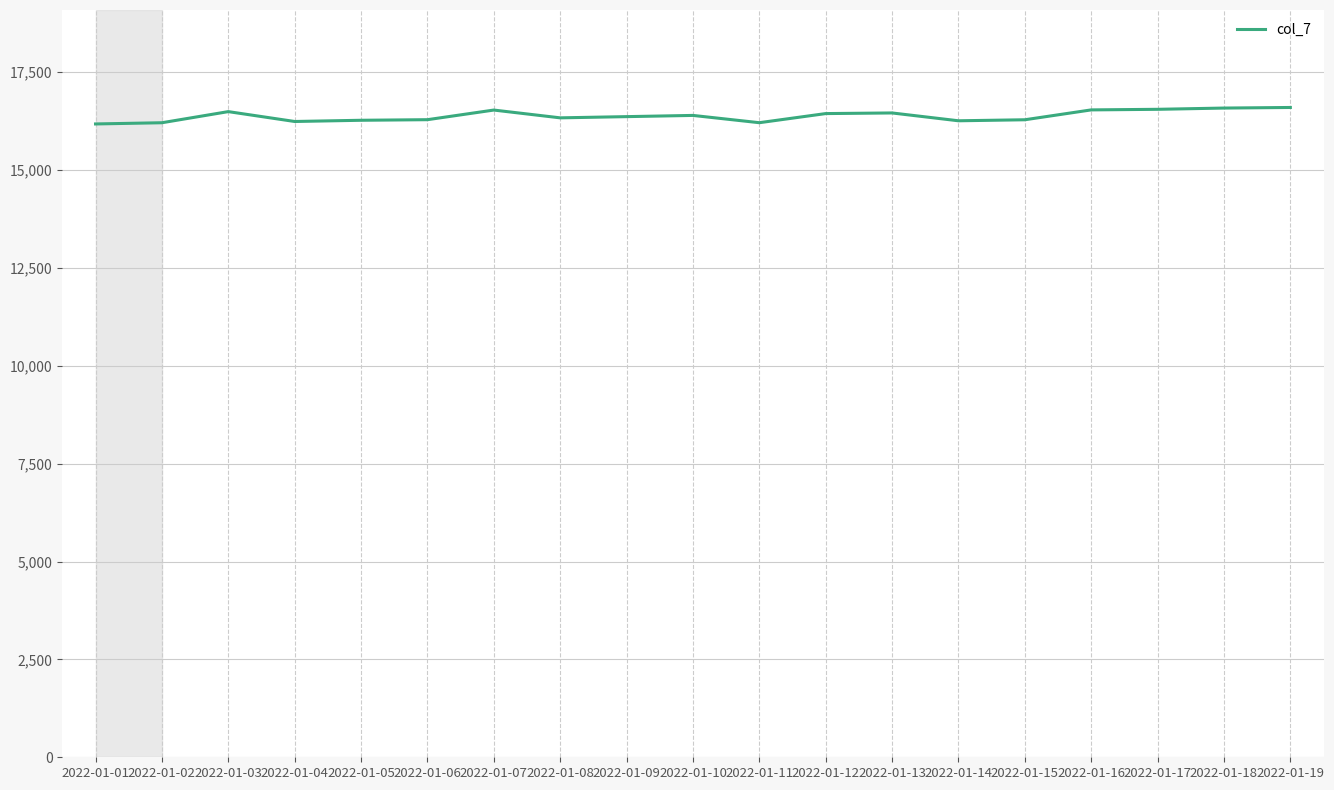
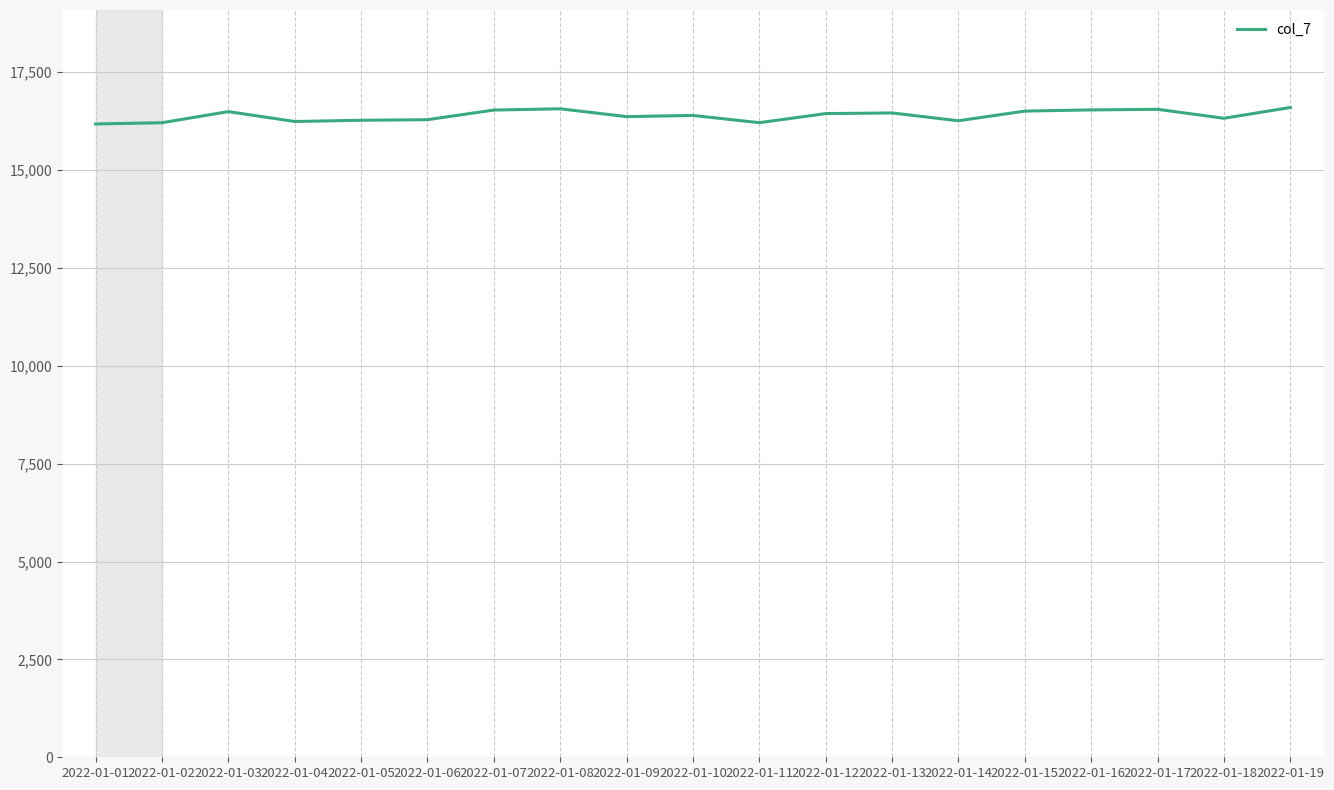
  {
    "2022-01-01": "16,200",
    "2022-01-02": "16,200",
    "2022-01-03": "16,500",
    "2022-01-04": "16,200",
    "2022-01-05": "16,300",
    "2022-01-06": "16,300",
    "2022-01-07": "16,500",
-   "2022-01-08": "16,300",
+   "2022-01-08": "16,600",
    "2022-01-09": "16,400",
    "2022-01-10": "16,400",
    "2022-01-11": "16,200",
    "2022-01-12": "16,400",
    "2022-01-13": "16,500",
    "2022-01-14": "16,300",
-   "2022-01-15": "16,300",
+   "2022-01-15": "16,500",
    "2022-01-16": "16,500",
    "2022-01-17": "16,600",
-   "2022-01-18": "16,600",
+   "2022-01-18": "16,300",
    "2022-01-19": "16,600"
  }
